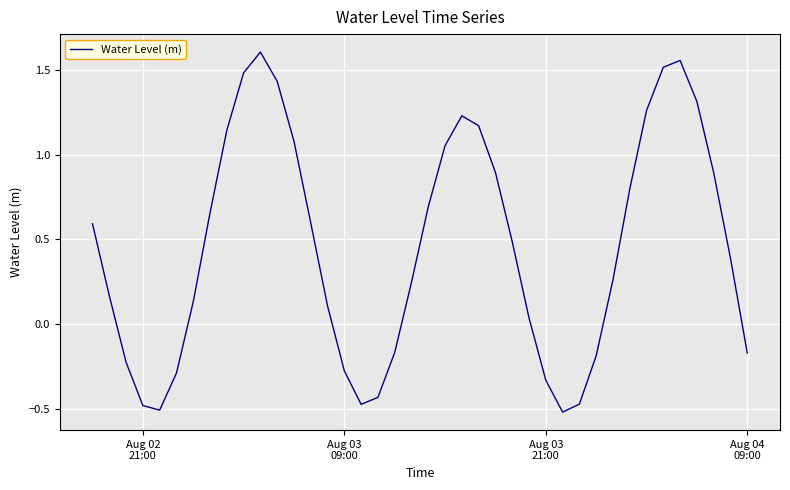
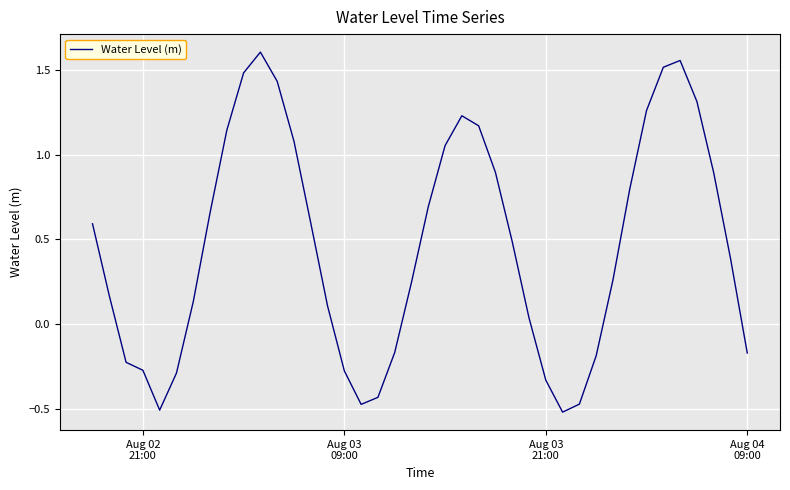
  {
-   "Aug 02 21:00": -0.48,
+   "Aug 02 21:00": -0.27,
    "Aug 03 09:00": -0.27,
    "Aug 03 21:00": -0.33,
    "Aug 04 09:00": -0.17
  }
